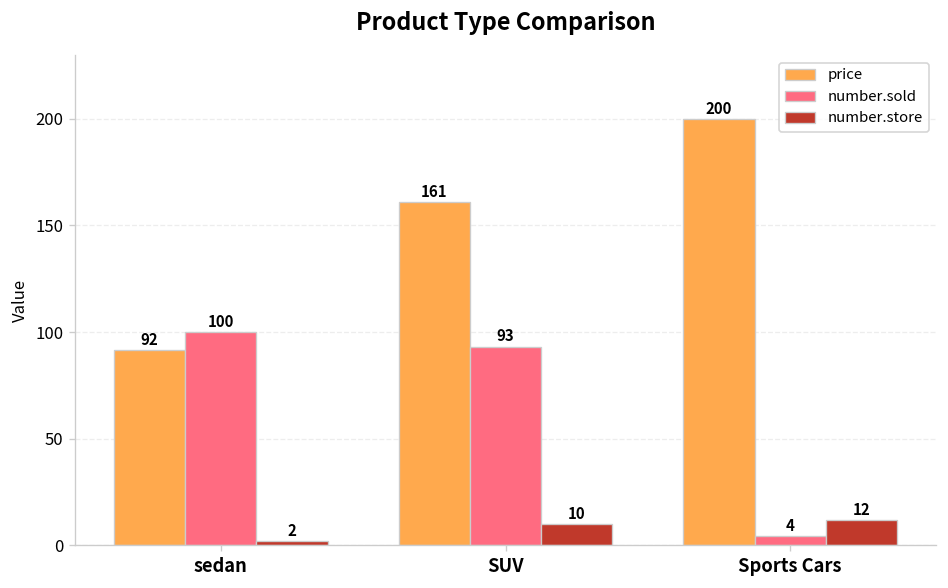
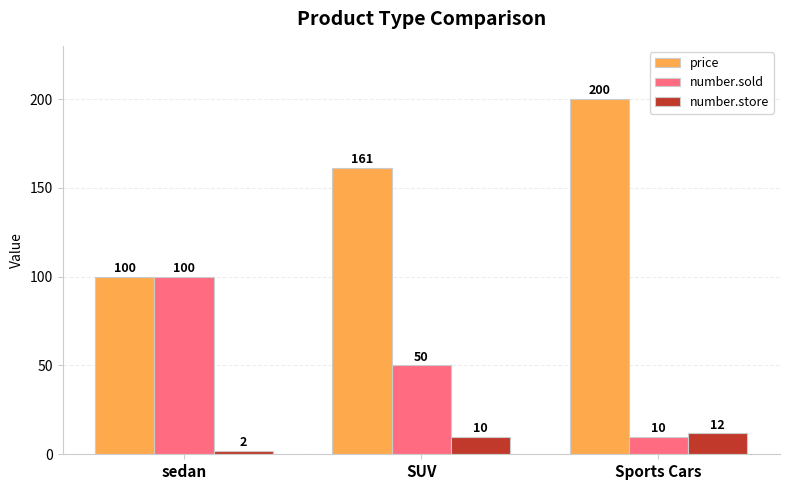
  {
    "price": {
-     "sedan": 92,
+     "sedan": 100,
      "SUV": 161,
      "Sports Cars": 200
    },
    "number.sold": {
      "sedan": 100,
-     "SUV": 93,
-     "Sports Cars": 4
+     "SUV": 50,
+     "Sports Cars": 10
    },
    "number.store": {
      "sedan": 2,
      "SUV": 10,
      "Sports Cars": 12
    }
  }
